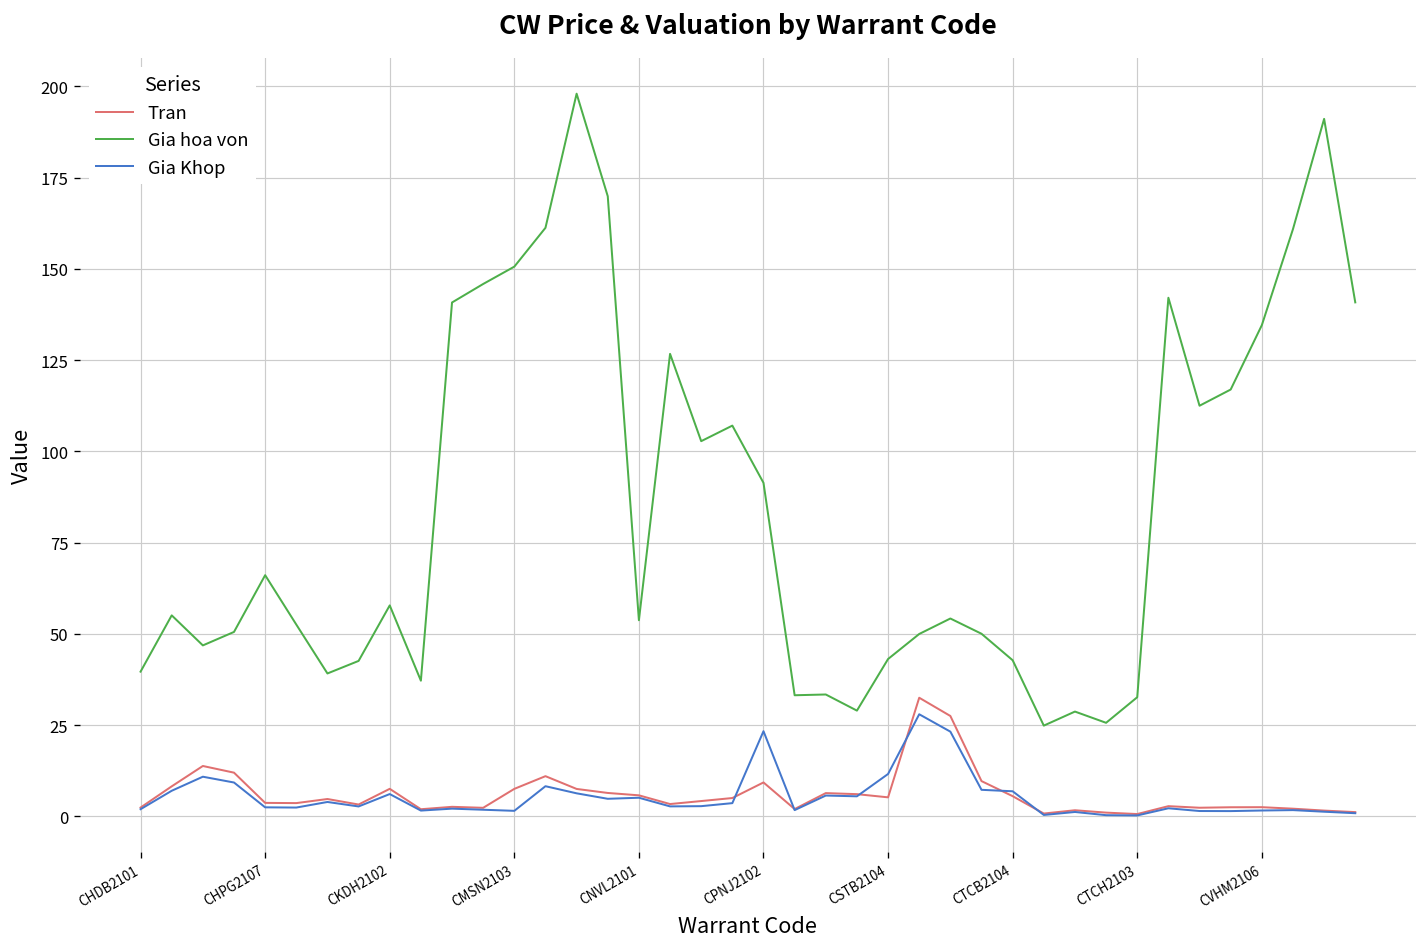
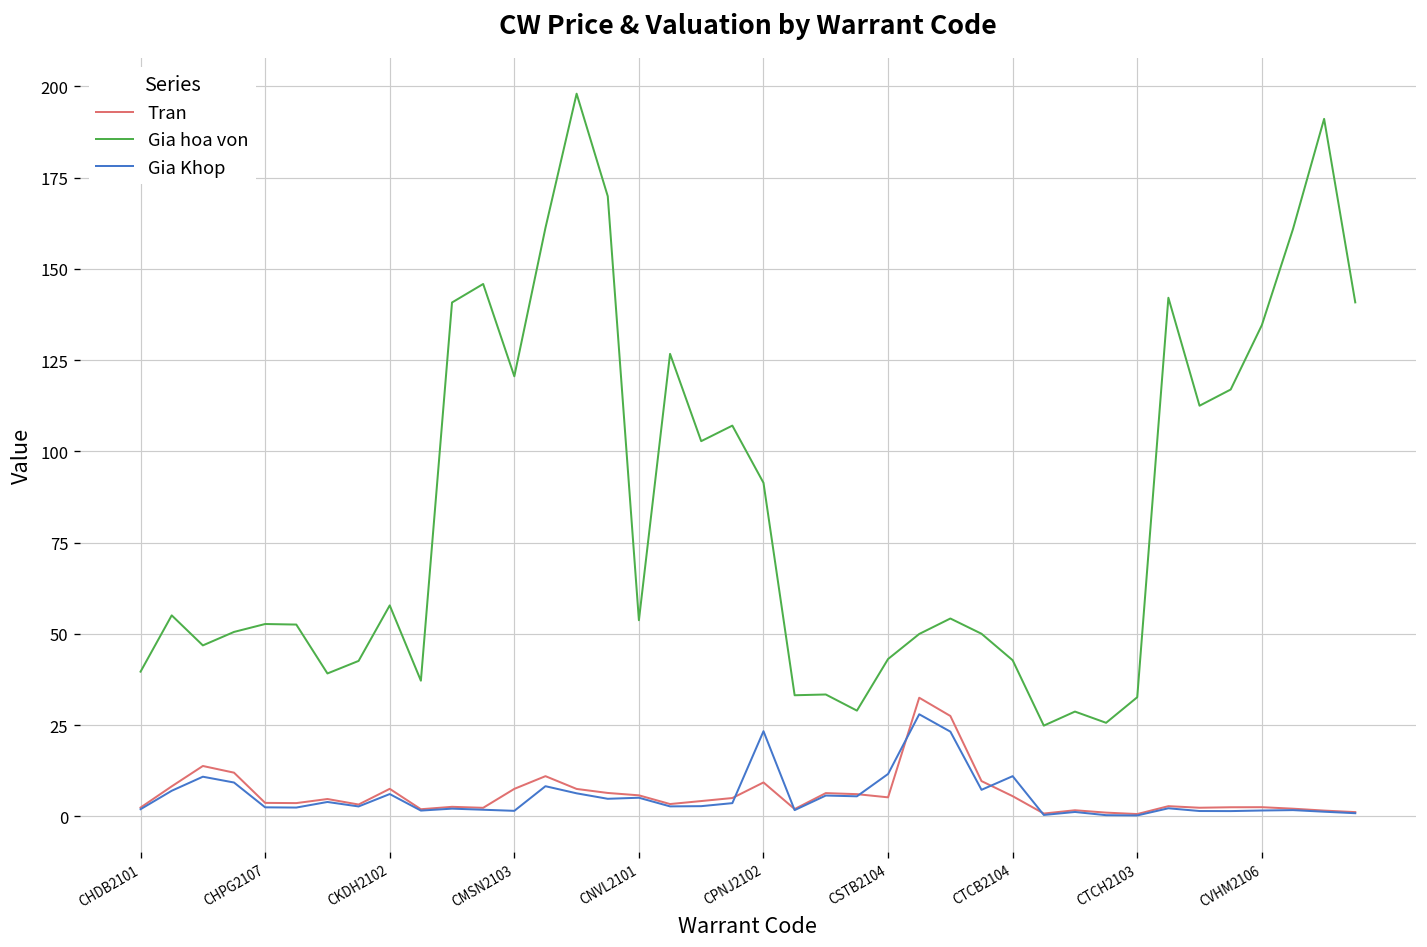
  {
    "Tran": {
      "CHPG2107": 4,
      "CKDH2102": 8,
      "CMSN2103": 8,
      "CPNJ2102": 9,
      "CSTB2104": 5,
      "CTCB2104": 6,
      "CVHM2106": 3
    },
    "Gia hoa von": {
      "CHDB2101": 40,
-     "CHPG2107": 66,
+     "CHPG2107": 53,
      "CKDH2102": 58,
-     "CMSN2103": 151,
+     "CMSN2103": 121,
      "CNVL2101": 54,
      "CPNJ2102": 91,
      "CSTB2104": 43,
      "CTCB2104": 43,
      "CTCH2103": 33,
      "CVHM2106": 135
    },
    "Gia Khop": {
      "CHPG2107": 2,
      "CKDH2102": 6,
      "CMSN2103": 2,
      "CPNJ2102": 23,
      "CSTB2104": 12,
-     "CTCB2104": 7,
+     "CTCB2104": 11,
      "CVHM2106": 2
    }
  }
